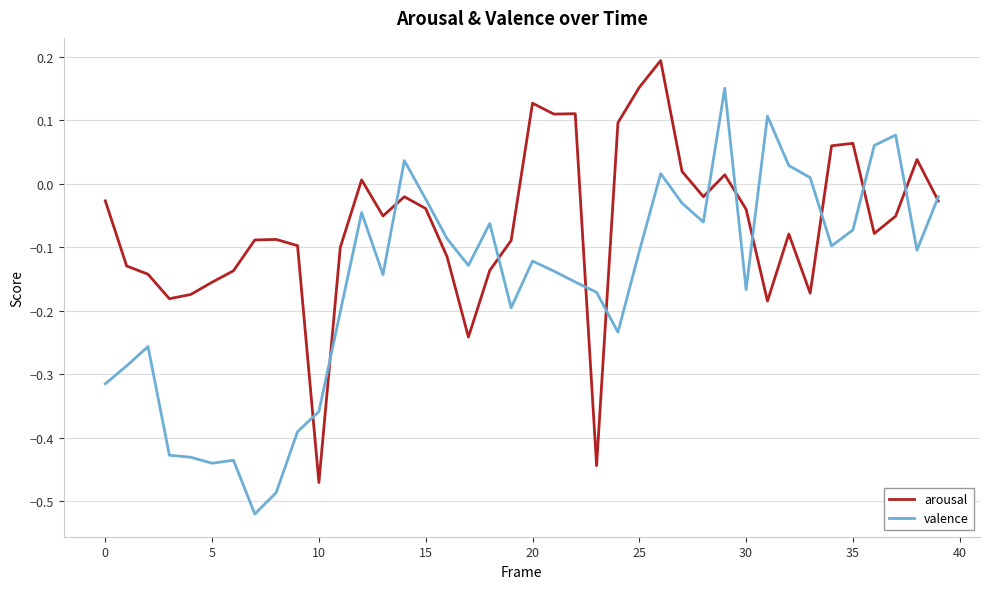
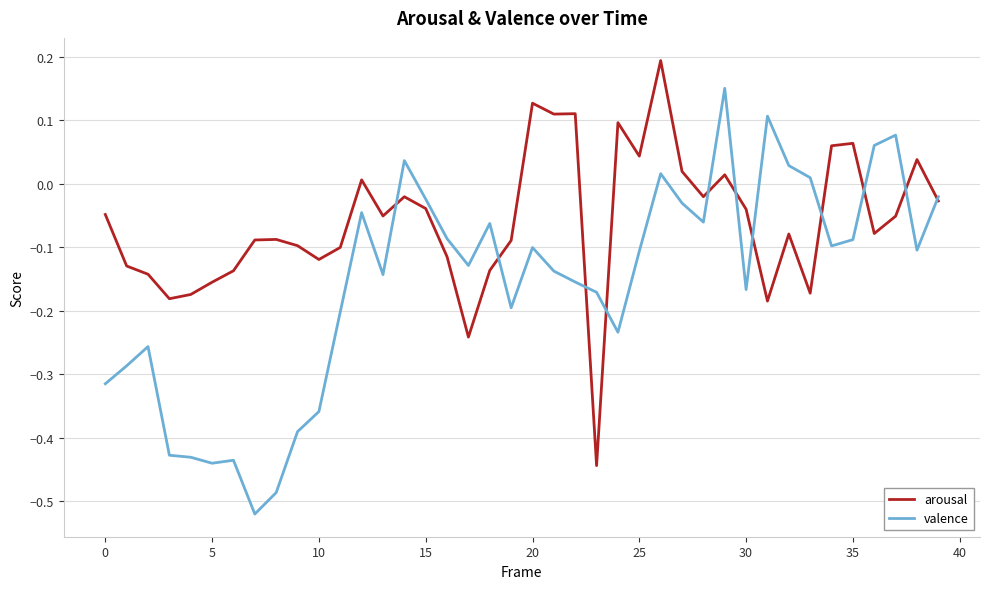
  {
    "arousal": {
-     "0": -0.03,
+     "0": -0.05,
      "5": -0.16,
-     "10": -0.47,
+     "10": -0.12,
      "15": -0.04,
      "20": 0.13,
-     "25": 0.15,
+     "25": 0.04,
      "30": -0.04,
      "35": 0.06
    },
    "valence": {
      "0": -0.32,
      "5": -0.44,
      "10": -0.36,
      "15": -0.02,
-     "20": -0.12,
+     "20": -0.10,
      "25": -0.11,
      "30": -0.17,
-     "35": -0.07
+     "35": -0.09
    }
  }
